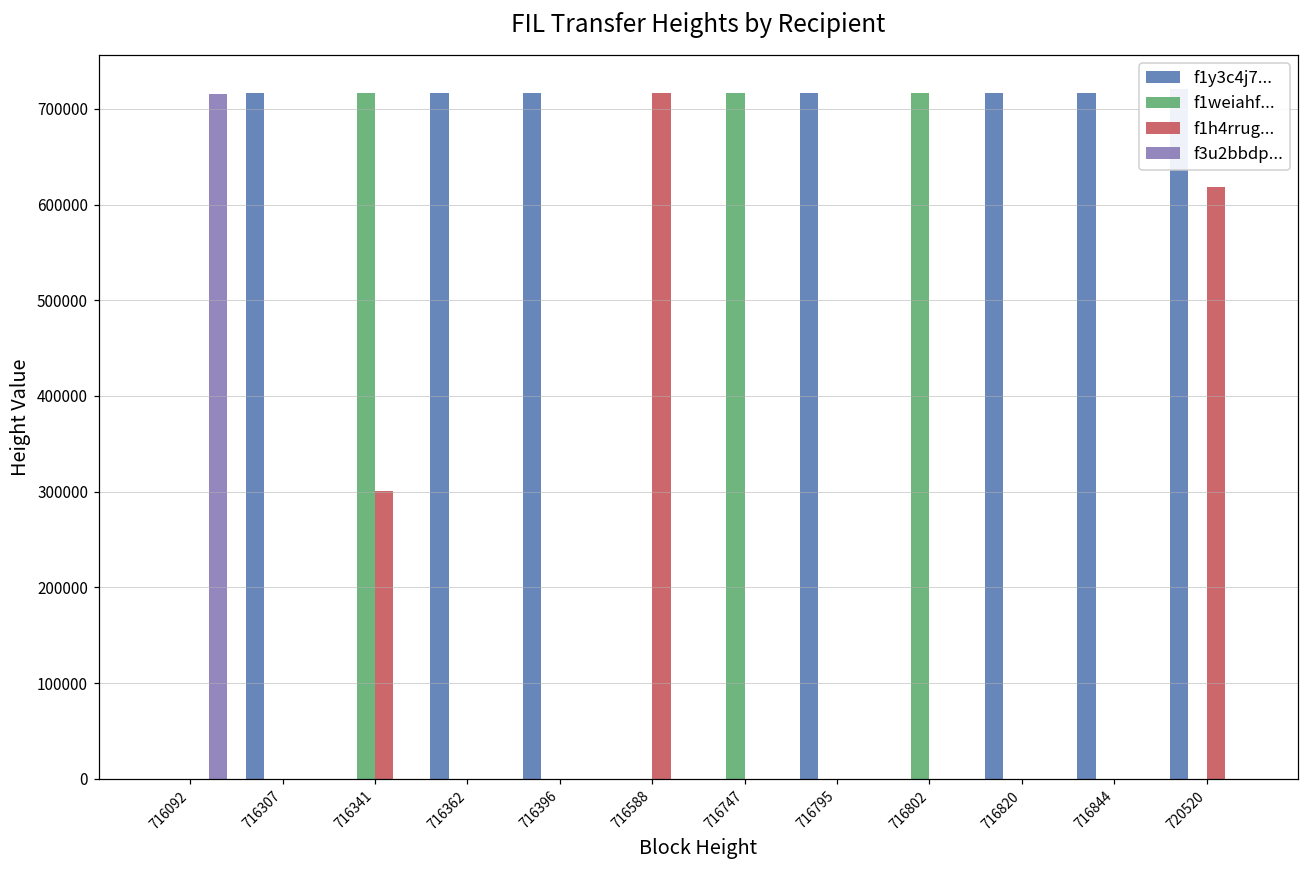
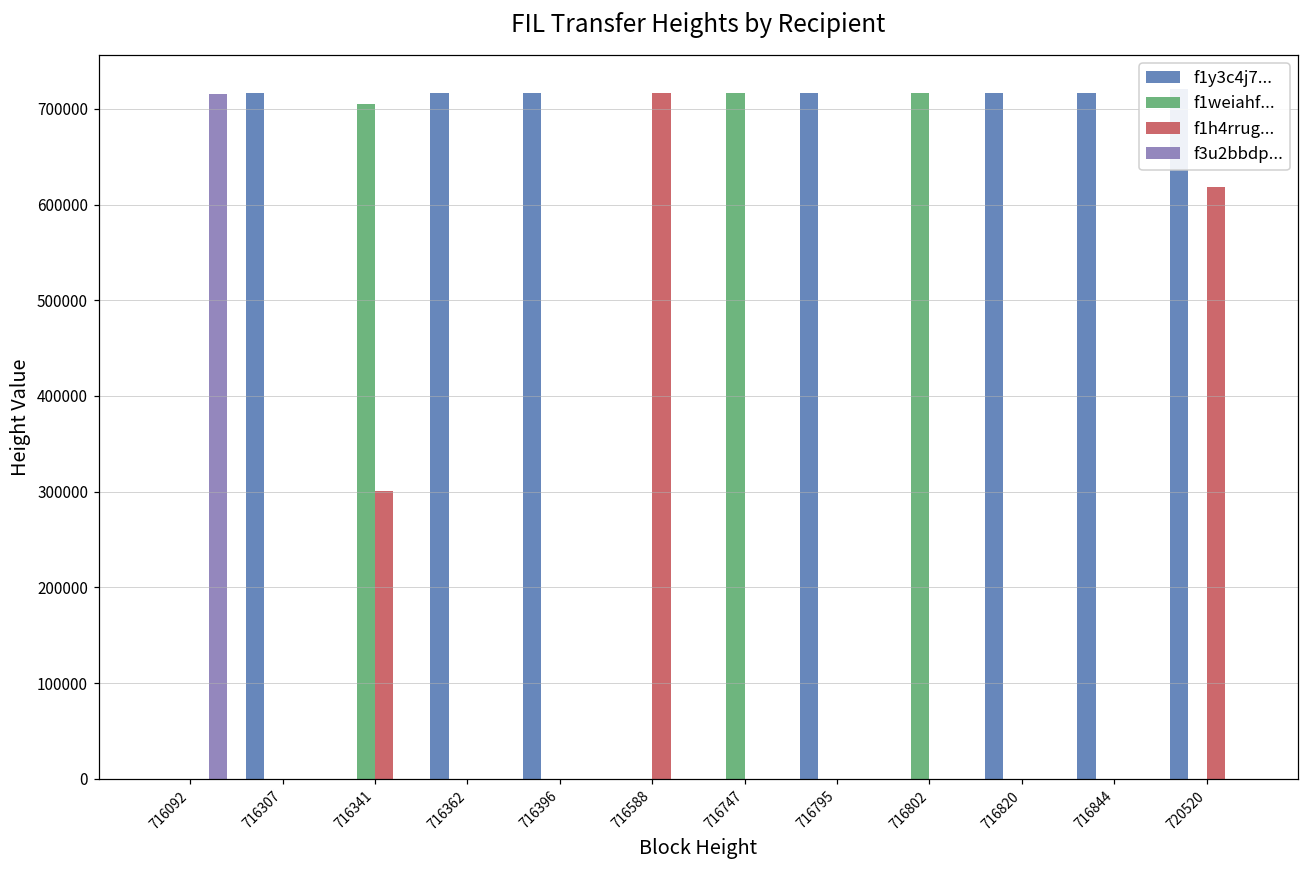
  {
    "f1weiahf...": {
      "716092": 0,
      "716307": 0,
-     "716341": 720000,
+     "716341": 710000,
      "716362": 0,
      "716396": 0,
      "716588": 0,
      "716747": 720000,
      "716795": 0,
      "716802": 720000,
      "716820": 0,
      "716844": 0,
      "720520": 0
    },
    "f1h4rrug...": {
      "716092": 0,
      "716307": 0,
      "716341": 300000,
      "716362": 0,
      "716396": 0,
      "716588": 720000,
      "716747": 0,
      "716795": 0,
      "716802": 0,
      "716820": 0,
      "716844": 0,
      "720520": 620000
    }
  }
